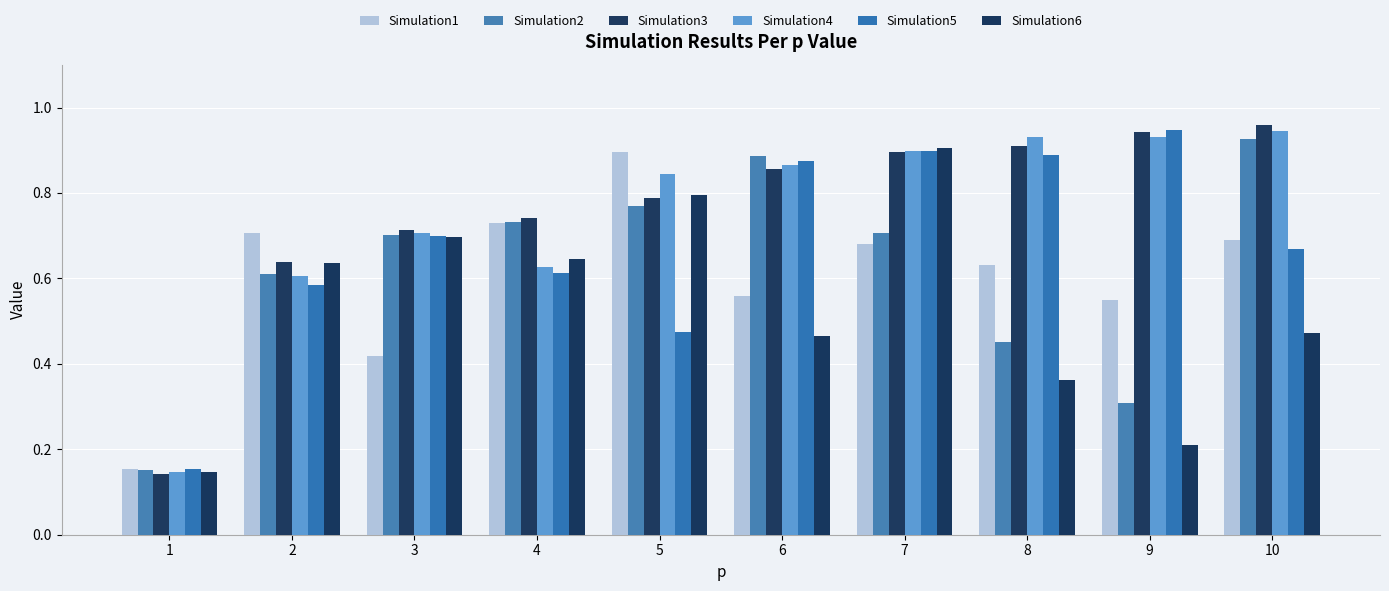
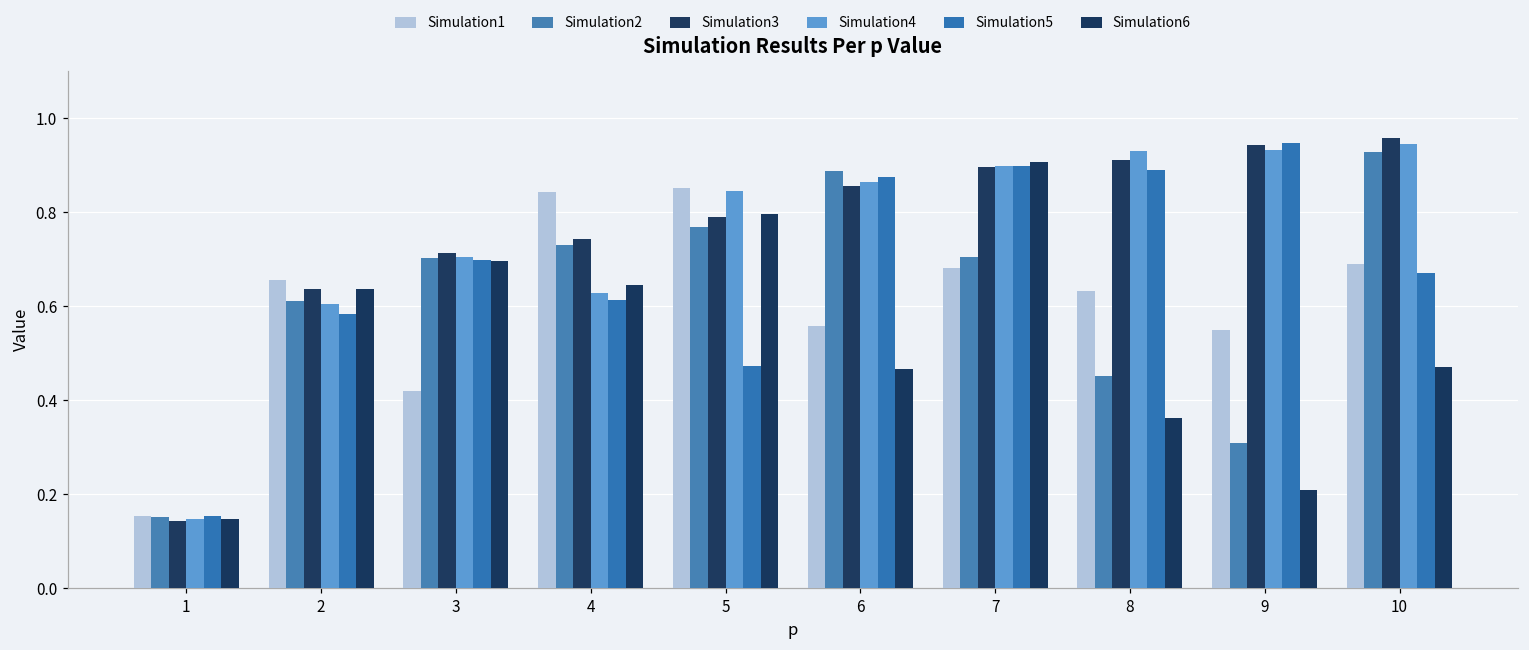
  {
    "Simulation1": {
      "1": 0.15,
-     "2": 0.71,
+     "2": 0.66,
      "3": 0.42,
-     "4": 0.73,
-     "5": 0.89,
+     "4": 0.84,
+     "5": 0.85,
      "6": 0.56,
      "7": 0.68,
      "8": 0.63,
      "9": 0.55,
      "10": 0.69
    }
  }
